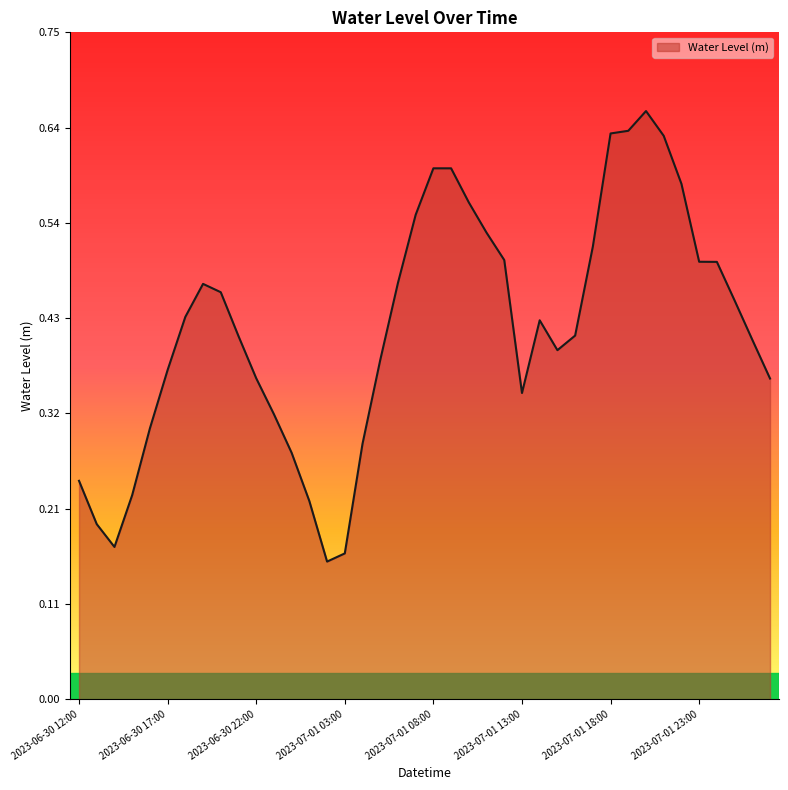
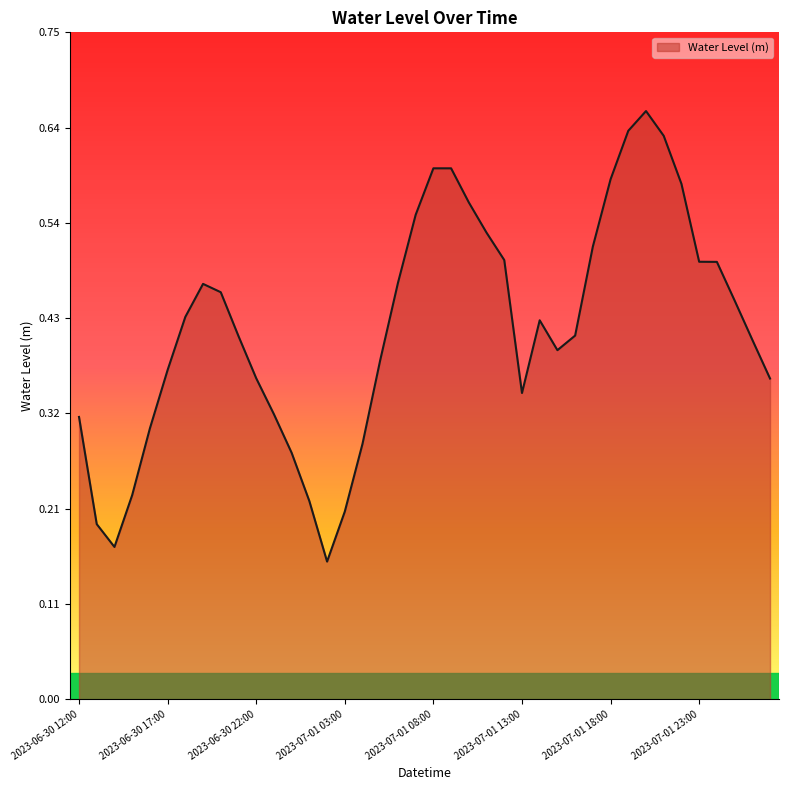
  {
-   "2023-06-30 12:00": 0.25,
+   "2023-06-30 12:00": 0.32,
    "2023-06-30 17:00": 0.37,
    "2023-06-30 22:00": 0.36,
-   "2023-07-01 03:00": 0.16,
+   "2023-07-01 03:00": 0.21,
    "2023-07-01 08:00": 0.60,
    "2023-07-01 13:00": 0.34,
-   "2023-07-01 18:00": 0.64,
+   "2023-07-01 18:00": 0.58,
    "2023-07-01 23:00": 0.49
  }
